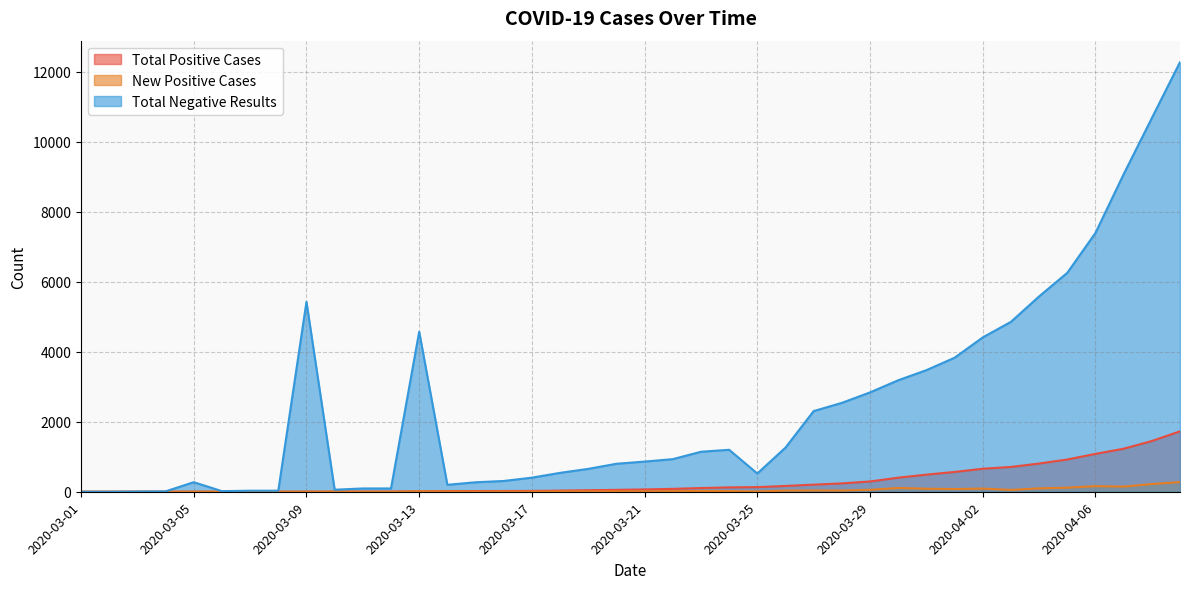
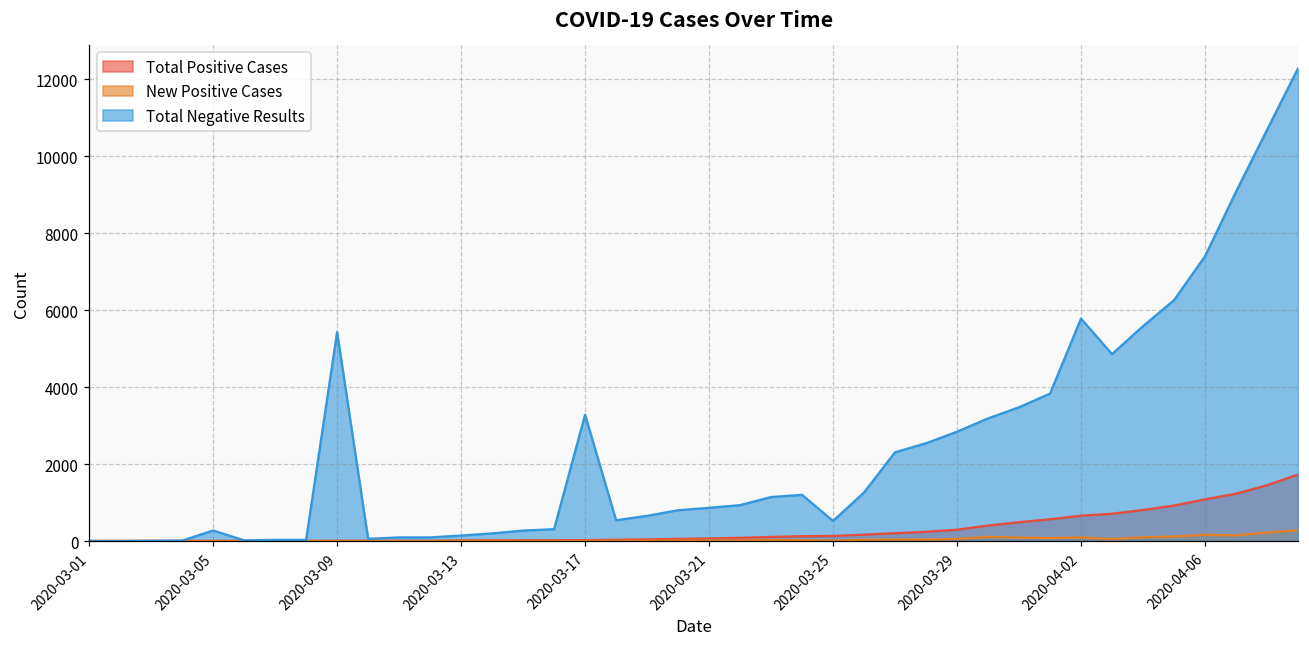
  {
    "Total Negative Results": {
      "2020-03-05": 300,
      "2020-03-09": 5400,
-     "2020-03-13": 4600,
-     "2020-03-17": 400,
+     "2020-03-13": 100,
+     "2020-03-17": 3300,
      "2020-03-21": 900,
      "2020-03-25": 500,
      "2020-03-29": 2800,
-     "2020-04-02": 4400,
+     "2020-04-02": 5800,
      "2020-04-06": 7400
    }
  }
